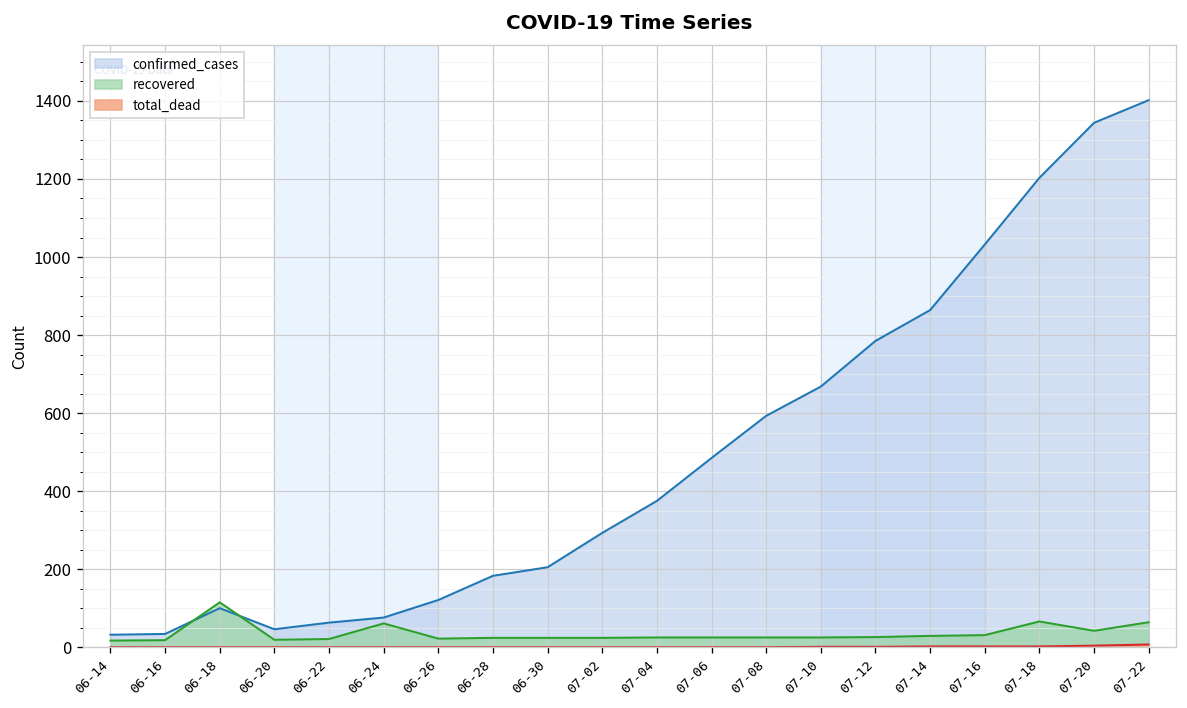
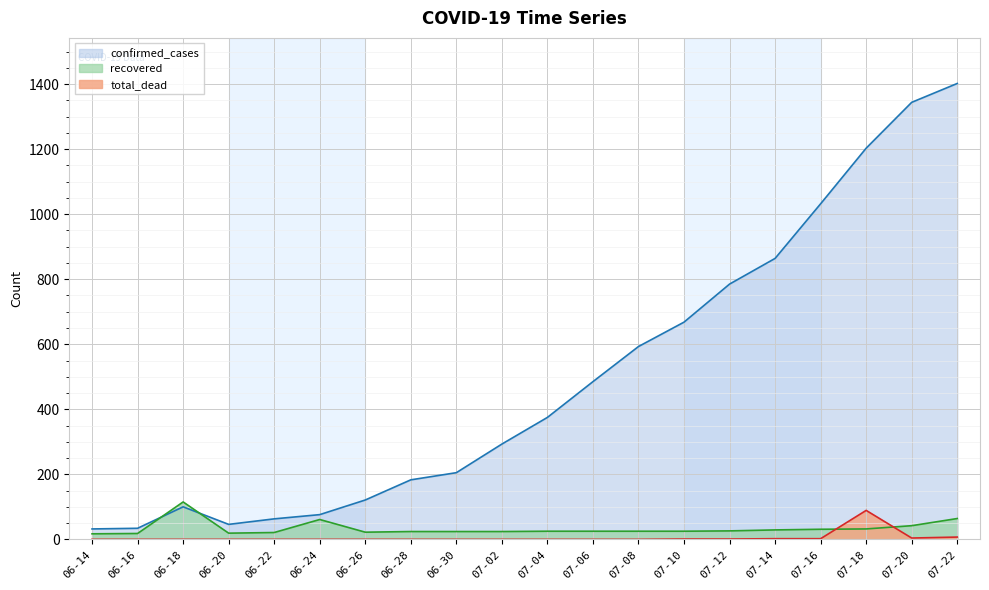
  {
    "confirmed_cases": {
      "06-14": 30,
      "06-16": 30,
      "06-18": 100,
      "06-20": 50,
      "06-22": 60,
      "06-24": 80,
      "06-26": 120,
      "06-28": 180,
      "06-30": 210,
      "07-02": 290,
      "07-04": 380,
      "07-06": 490,
      "07-08": 590,
      "07-10": 670,
      "07-12": 790,
      "07-14": 860,
      "07-16": 1030,
      "07-18": 1200,
      "07-20": 1340,
      "07-22": 1400
    },
    "recovered": {
      "06-14": 20,
      "06-16": 20,
      "06-18": 120,
      "06-20": 20,
      "06-22": 20,
      "06-24": 60,
      "06-26": 20,
      "06-28": 20,
      "06-30": 20,
      "07-02": 20,
      "07-04": 30,
      "07-06": 30,
      "07-08": 30,
      "07-10": 30,
      "07-12": 30,
      "07-14": 30,
      "07-16": 30,
-     "07-18": 70,
+     "07-18": 30,
      "07-20": 40,
      "07-22": 60
    },
    "total_dead": {
      "06-14": 0,
      "06-16": 0,
      "06-18": 0,
      "06-20": 0,
      "06-22": 0,
      "06-24": 0,
      "06-26": 0,
      "06-28": 0,
      "06-30": 0,
      "07-02": 0,
      "07-04": 0,
      "07-06": 0,
      "07-08": 0,
      "07-10": 0,
      "07-12": 0,
      "07-14": 0,
      "07-16": 0,
-     "07-18": 0,
+     "07-18": 90,
      "07-20": 0,
      "07-22": 10
    }
  }
